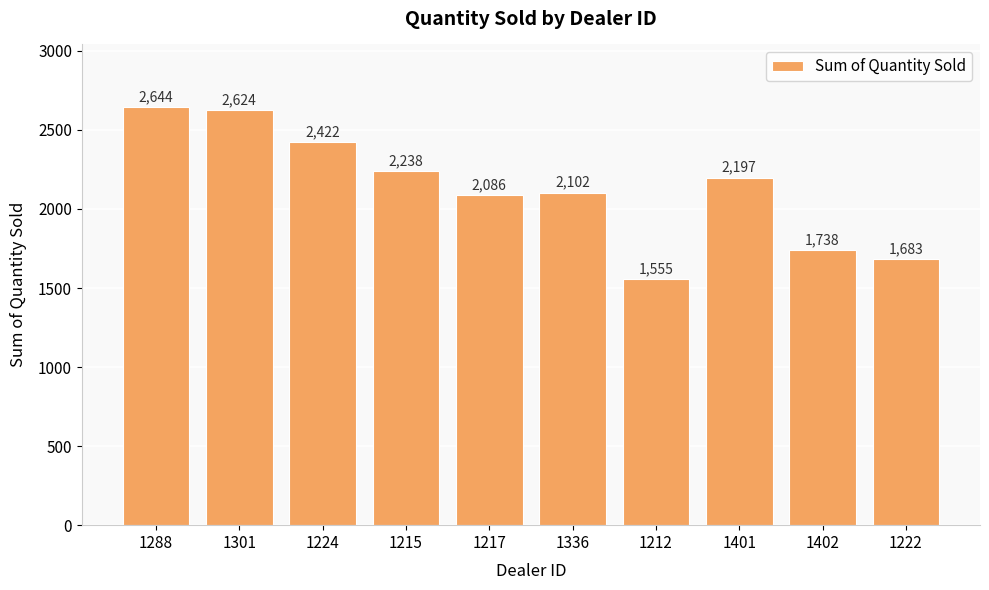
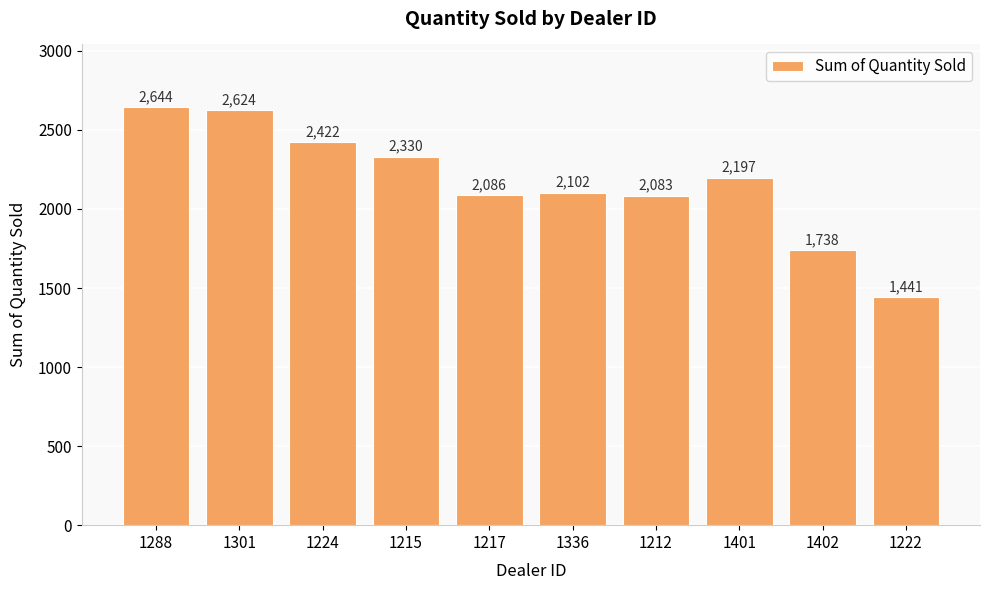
  {
    "1288": "2,644",
    "1301": "2,624",
    "1224": "2,422",
-   "1215": "2,238",
+   "1215": "2,330",
    "1217": "2,086",
    "1336": "2,102",
-   "1212": "1,555",
+   "1212": "2,083",
    "1401": "2,197",
    "1402": "1,738",
-   "1222": "1,683"
+   "1222": "1,441"
  }
